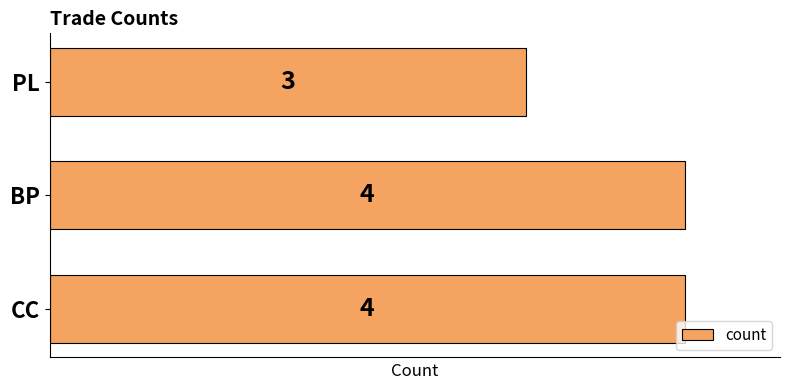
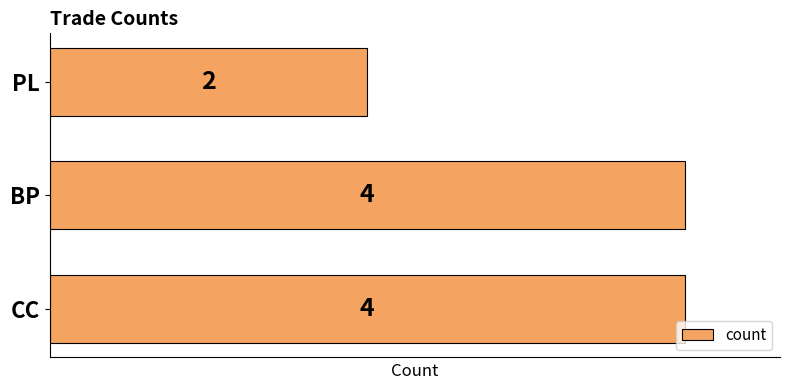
  {
-   "PL": 3,
+   "PL": 2,
    "BP": 4,
    "CC": 4
  }
